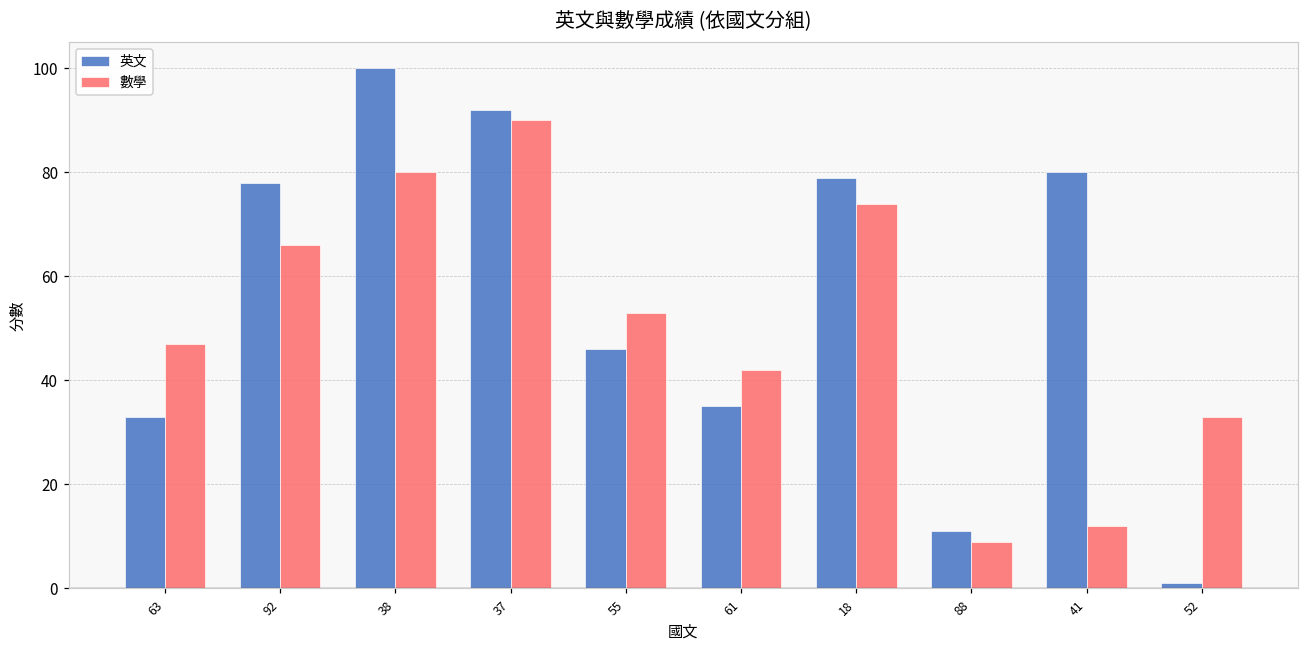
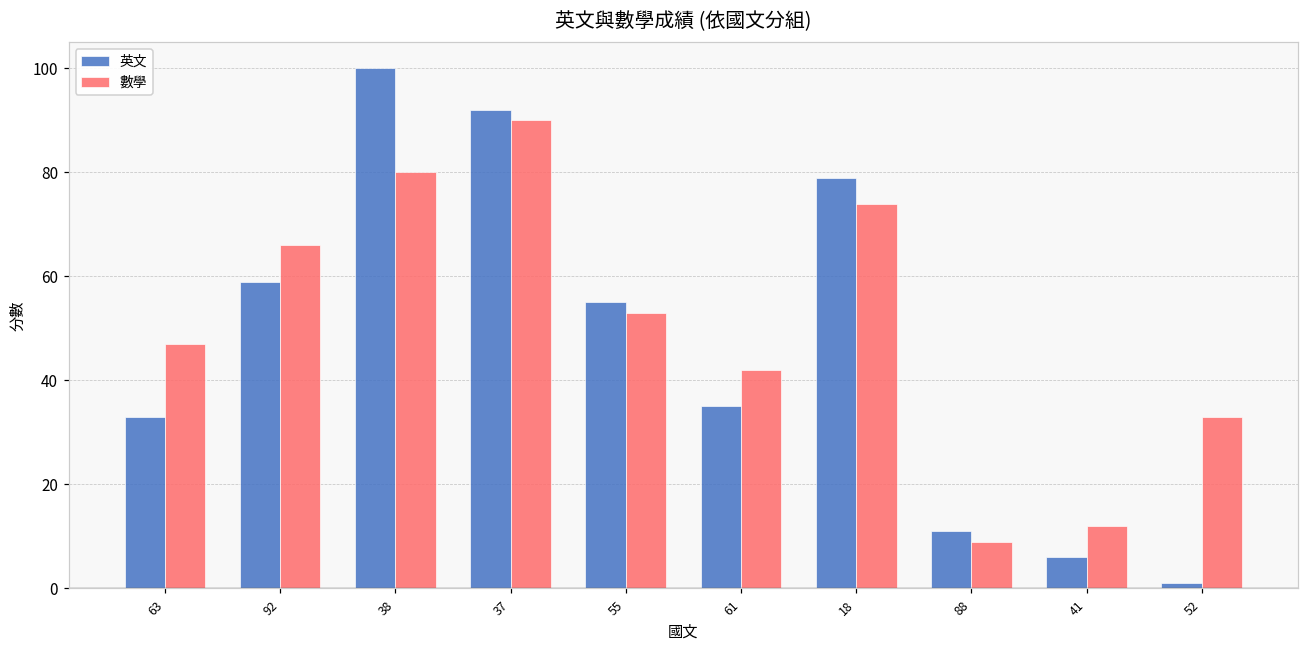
  {
    "英文": {
      "63": 33,
-     "92": 78,
+     "92": 59,
      "38": 100,
      "37": 92,
-     "55": 46,
+     "55": 55,
      "61": 35,
      "18": 79,
      "88": 11,
-     "41": 80,
+     "41": 6,
      "52": 1
    },
    "數學": {
      "63": 47,
      "92": 66,
      "38": 80,
      "37": 90,
      "55": 53,
      "61": 42,
      "18": 74,
      "88": 9,
      "41": 12,
      "52": 33
    }
  }
